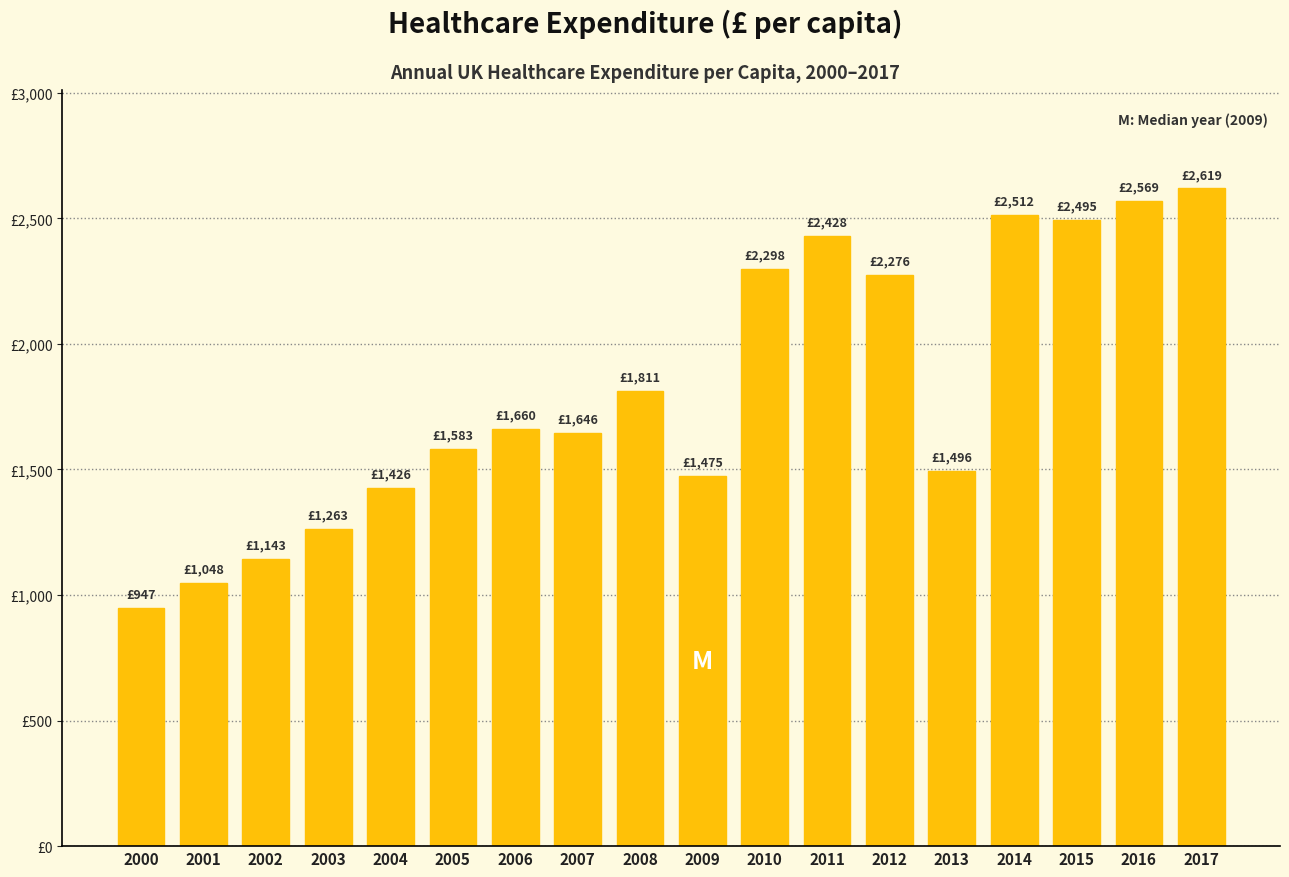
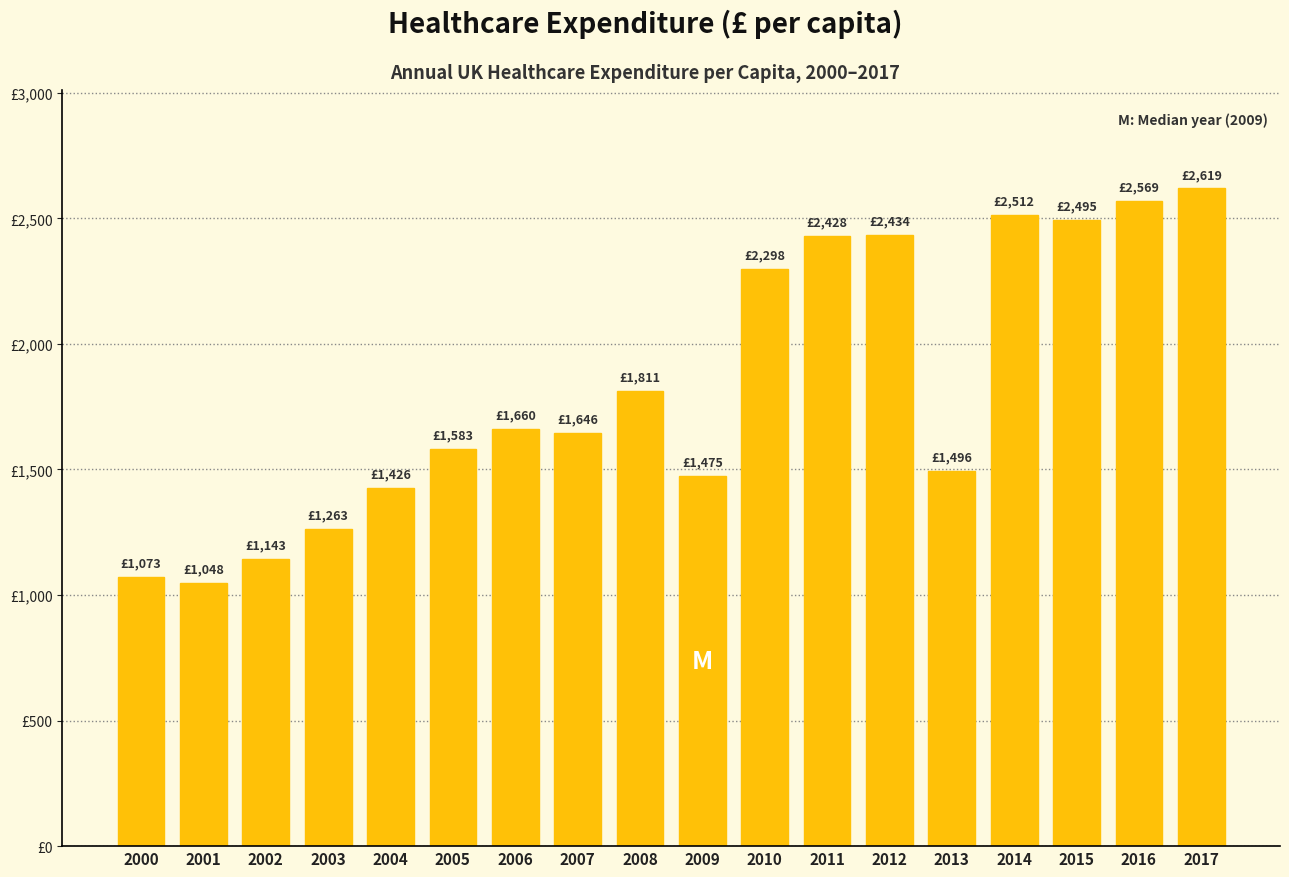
  {
-   "2000": "£947",
+   "2000": "£1,073",
    "2001": "£1,048",
    "2002": "£1,143",
    "2003": "£1,263",
    "2004": "£1,426",
    "2005": "£1,583",
    "2006": "£1,660",
    "2007": "£1,646",
    "2008": "£1,811",
    "2009": "£1,475",
    "2010": "£2,298",
    "2011": "£2,428",
-   "2012": "£2,276",
+   "2012": "£2,434",
    "2013": "£1,496",
    "2014": "£2,512",
    "2015": "£2,495",
    "2016": "£2,569",
    "2017": "£2,619"
  }
